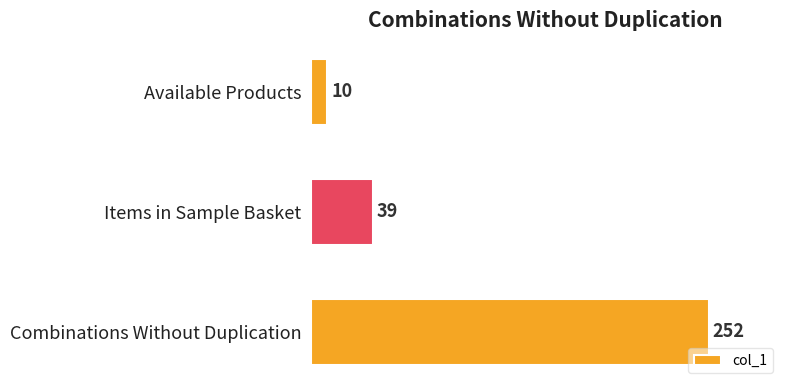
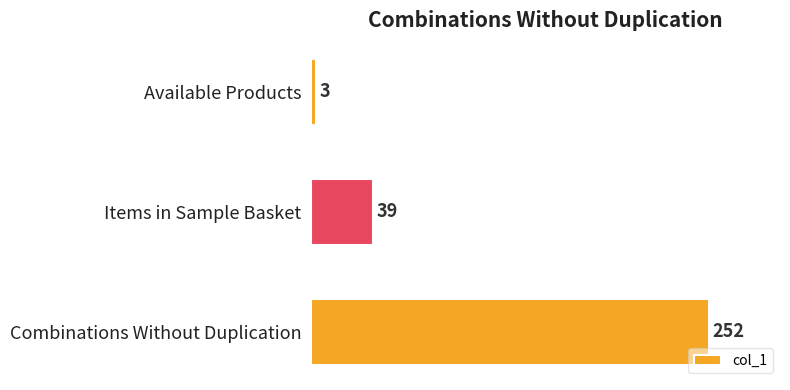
  {
-   "Available Products": 10,
+   "Available Products": 3,
    "Items in Sample Basket": 39,
    "Combinations Without Duplication": 252
  }
